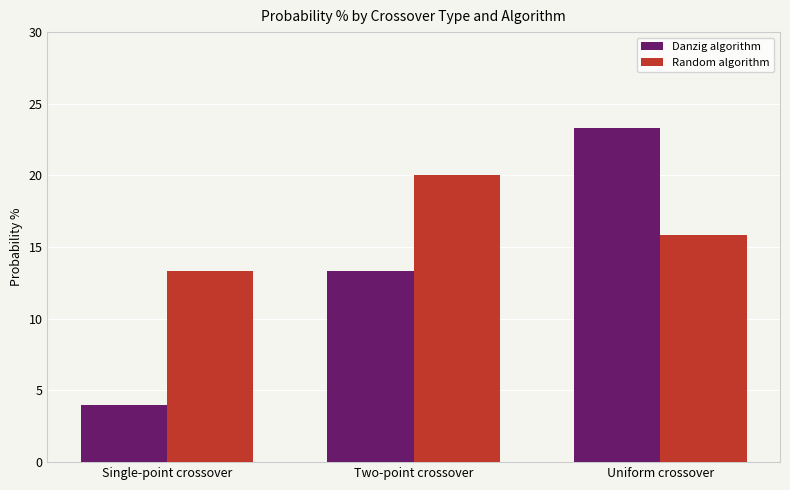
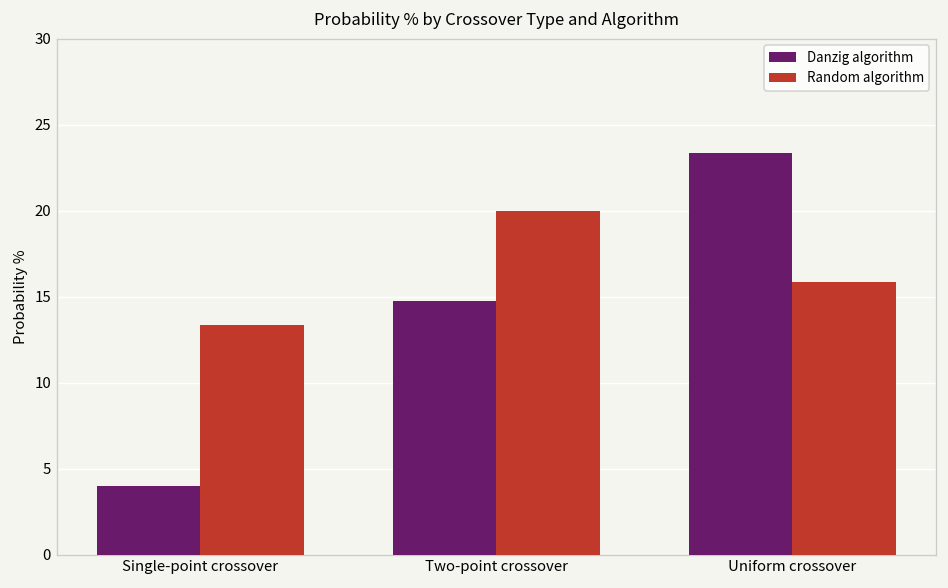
  {
    "Danzig algorithm": {
      "Single-point crossover": 4.0,
-     "Two-point crossover": 13.3,
+     "Two-point crossover": 14.7,
      "Uniform crossover": 23.3
    },
    "Random algorithm": {
      "Single-point crossover": 13.3,
      "Two-point crossover": 20.0,
      "Uniform crossover": 15.9
    }
  }
